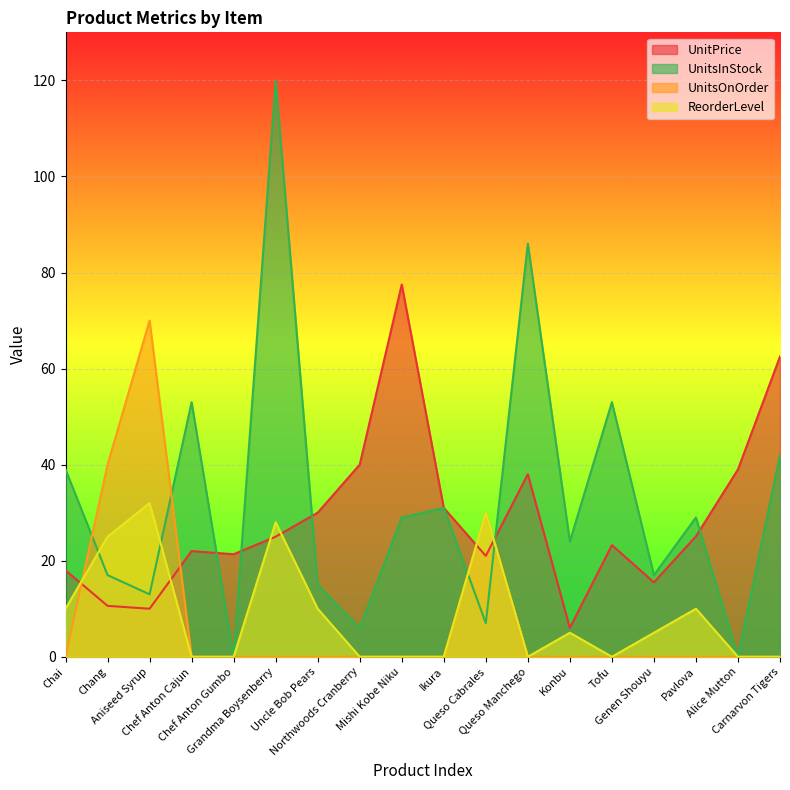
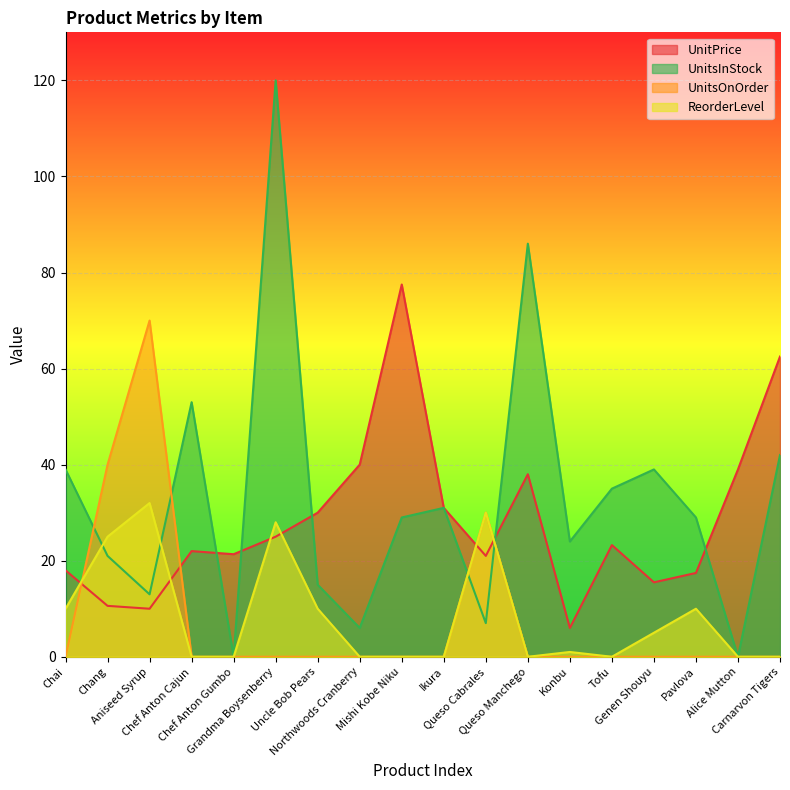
  {
    "UnitPrice": {
      "Chai": 18,
      "Chang": 11,
      "Aniseed Syrup": 10,
      "Chef Anton Cajun": 22,
      "Chef Anton Gumbo": 21,
      "Grandma Boysenberry": 25,
      "Uncle Bob Pears": 30,
      "Northwoods Cranberry": 40,
      "Mishi Kobe Niku": 78,
      "Queso Cabrales": 21,
      "Queso Manchego": 38,
      "Konbu": 6,
      "Tofu": 23,
      "Genen Shouyu": 16,
-     "Pavlova": 25,
+     "Pavlova": 17,
      "Alice Mutton": 39,
      "Carnarvon Tigers": 63
    },
    "UnitsInStock": {
      "Chai": 39,
-     "Chang": 17,
+     "Chang": 21,
      "Aniseed Syrup": 13,
      "Chef Anton Cajun": 53,
      "Grandma Boysenberry": 120,
      "Uncle Bob Pears": 15,
      "Northwoods Cranberry": 6,
      "Mishi Kobe Niku": 29,
      "Queso Cabrales": 7,
      "Queso Manchego": 86,
      "Konbu": 24,
-     "Tofu": 53,
-     "Genen Shouyu": 17,
+     "Tofu": 35,
+     "Genen Shouyu": 39,
      "Pavlova": 29,
      "Carnarvon Tigers": 42
    },
    "UnitsOnOrder": {
      "Chai": 0,
      "Chang": 40,
      "Aniseed Syrup": 70,
      "Grandma Boysenberry": 0,
      "Uncle Bob Pears": 0,
      "Konbu": 0,
      "Genen Shouyu": 0,
      "Pavlova": 0
    },
    "ReorderLevel": {
      "Chai": 10,
      "Chang": 25,
      "Aniseed Syrup": 32,
      "Grandma Boysenberry": 28,
      "Uncle Bob Pears": 10,
-     "Konbu": 5,
+     "Konbu": 1,
      "Genen Shouyu": 5,
      "Pavlova": 10
    }
  }
